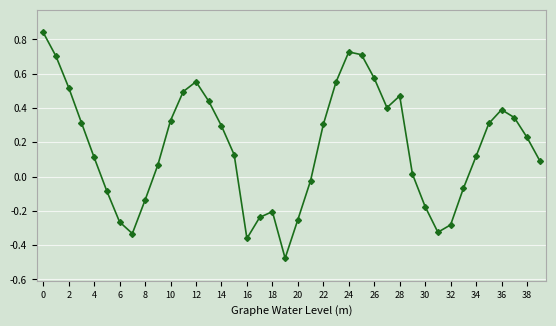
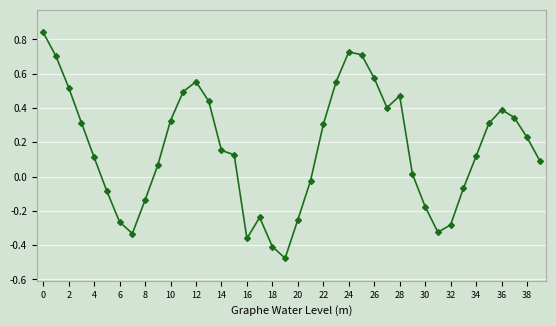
  {
    "0": 0.84,
    "2": 0.52,
    "4": 0.11,
    "6": -0.26,
    "8": -0.14,
    "10": 0.33,
    "12": 0.55,
-   "14": 0.30,
+   "14": 0.15,
    "16": -0.36,
-   "18": -0.20,
+   "18": -0.41,
    "20": -0.25,
    "22": 0.30,
    "24": 0.73,
    "26": 0.57,
    "28": 0.47,
    "30": -0.18,
    "32": -0.28,
    "34": 0.12,
    "36": 0.39,
    "38": 0.23
  }
